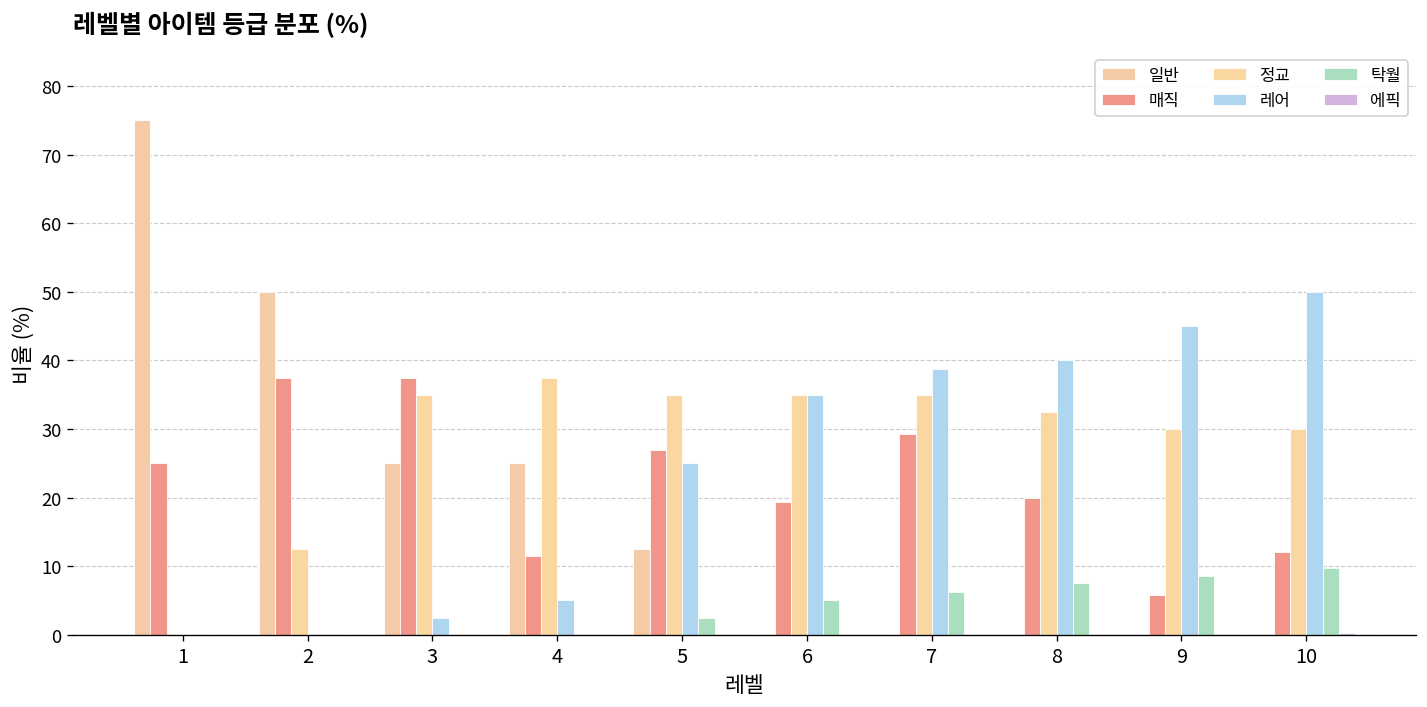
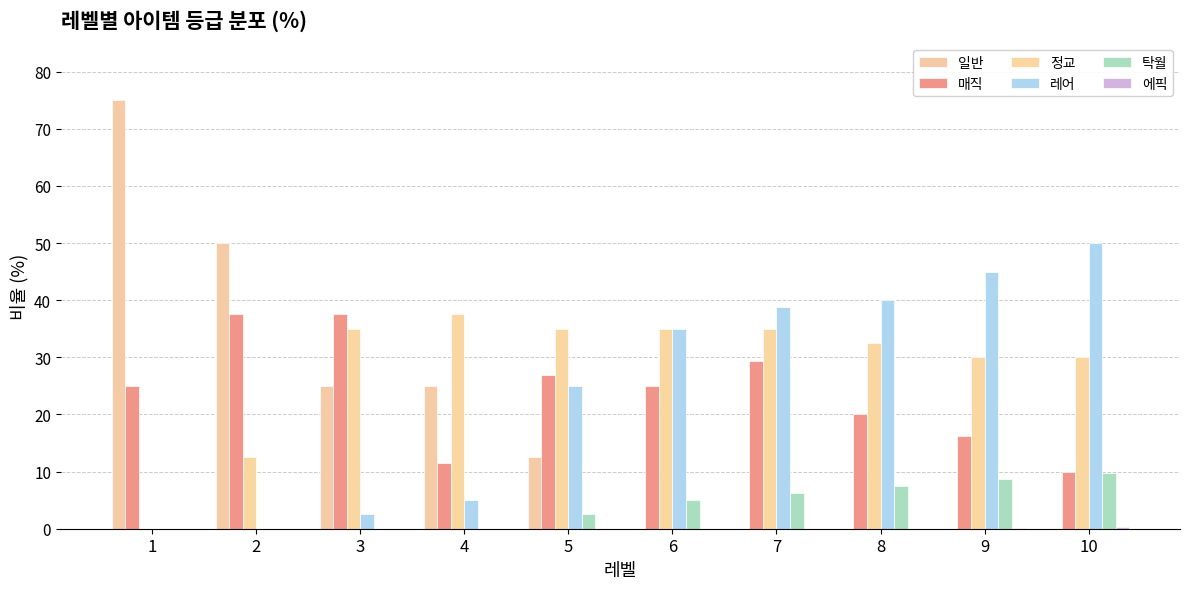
  {
    "매직": {
      "1": 25,
      "2": 38,
      "3": 38,
      "4": 12,
      "5": 27,
-     "6": 19,
+     "6": 25,
      "7": 29,
      "8": 20,
-     "9": 6,
-     "10": 12
+     "9": 16,
+     "10": 10
    }
  }
